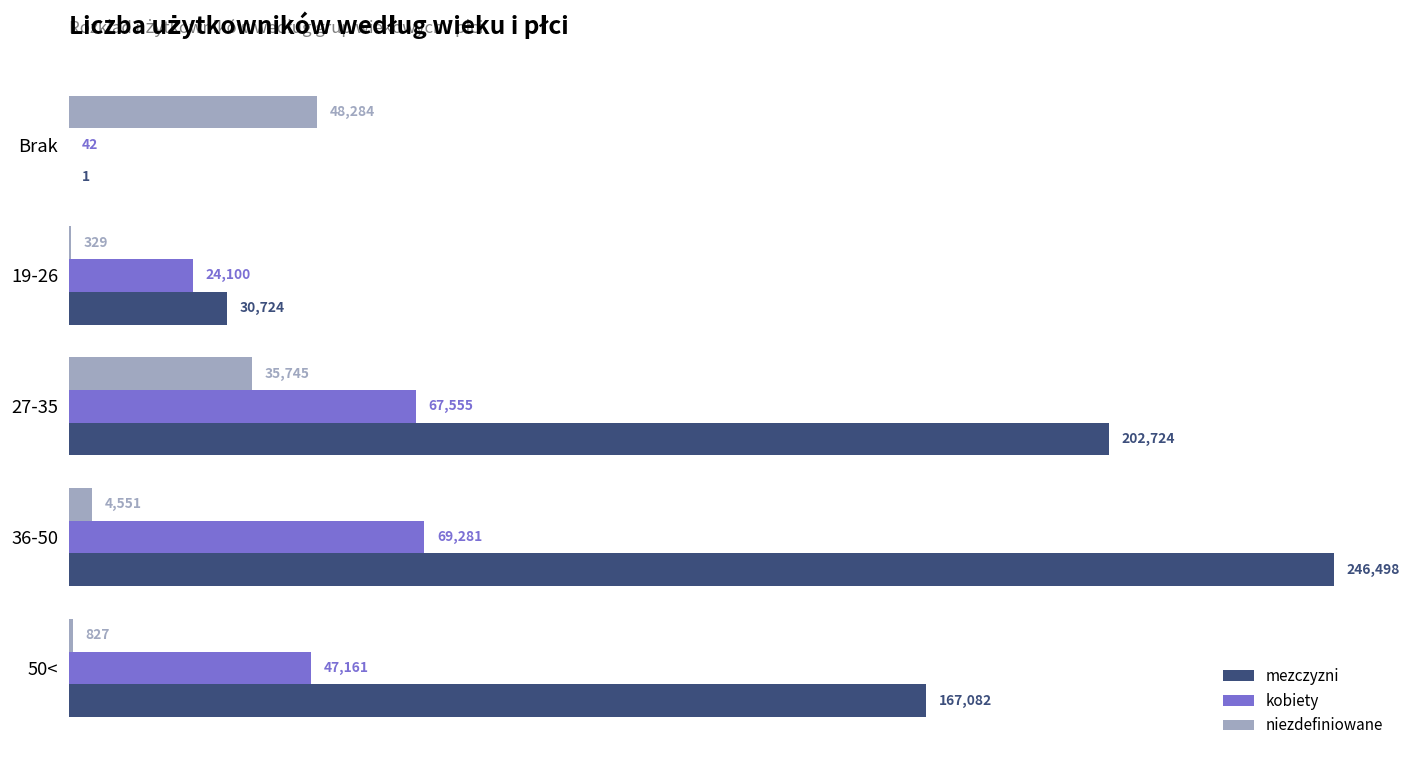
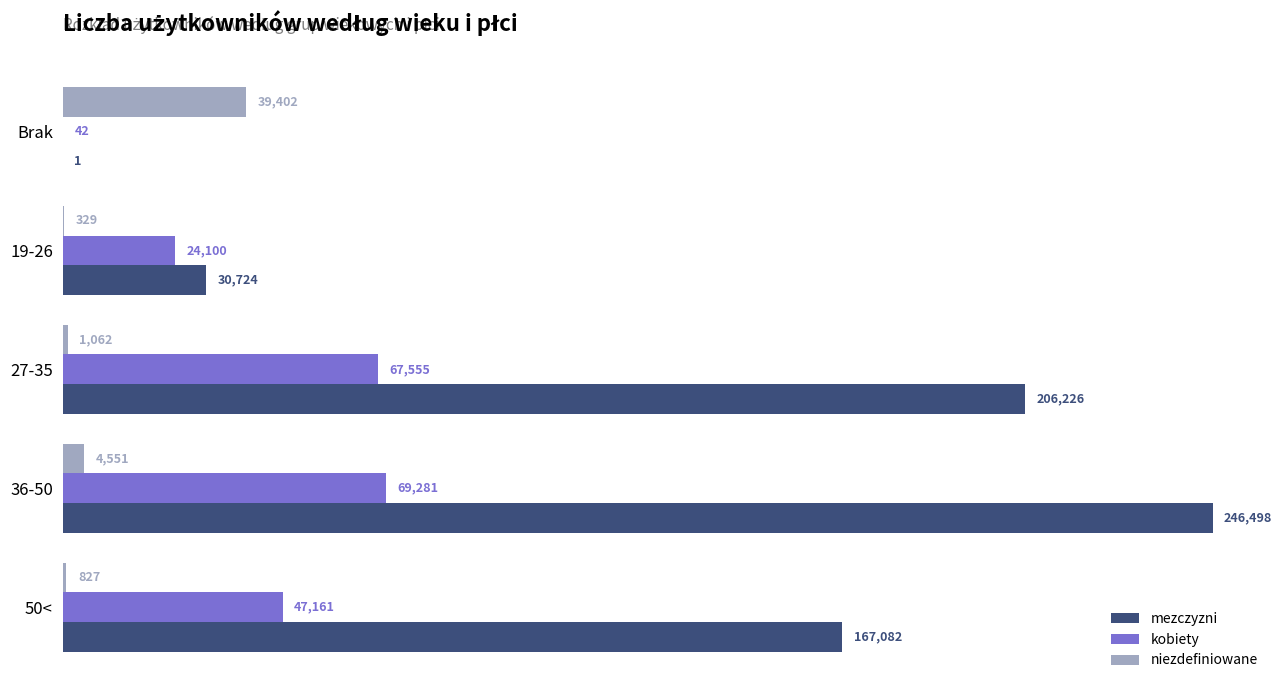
  {
    "mezczyzni": {
      "Brak": "1",
      "19-26": "30,724",
-     "27-35": "202,724",
+     "27-35": "206,226",
      "36-50": "246,498",
      "50<": "167,082"
    },
    "kobiety": {
      "Brak": "42",
      "19-26": "24,100",
      "27-35": "67,555",
      "36-50": "69,281",
      "50<": "47,161"
    },
    "niezdefiniowane": {
-     "Brak": "48,284",
+     "Brak": "39,402",
      "19-26": "329",
-     "27-35": "35,745",
+     "27-35": "1,062",
      "36-50": "4,551",
      "50<": "827"
    }
  }
